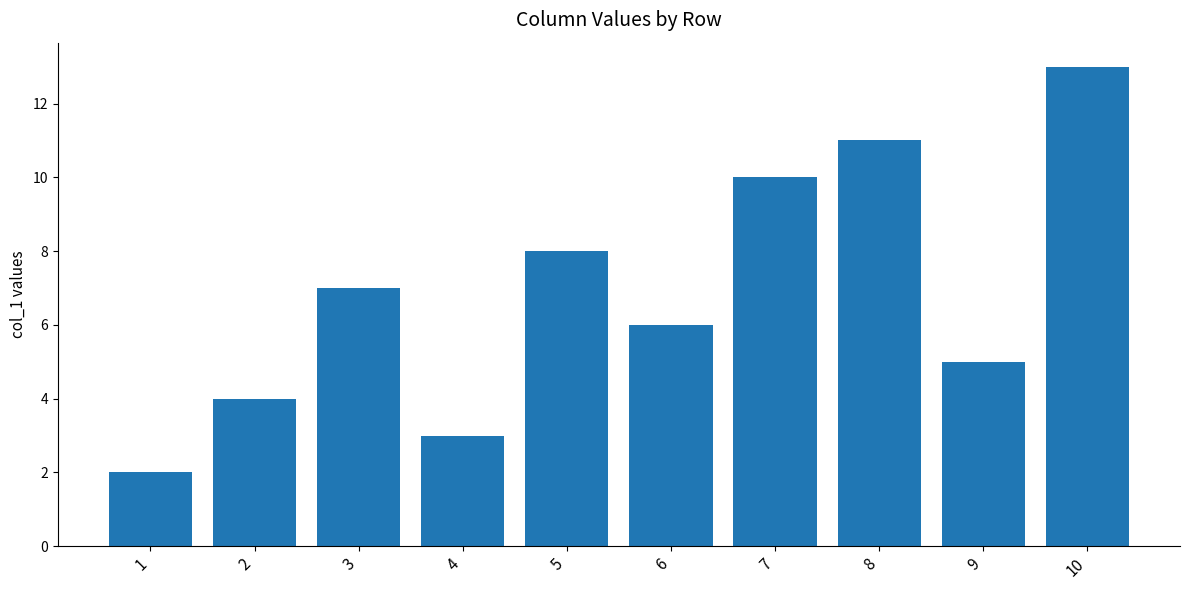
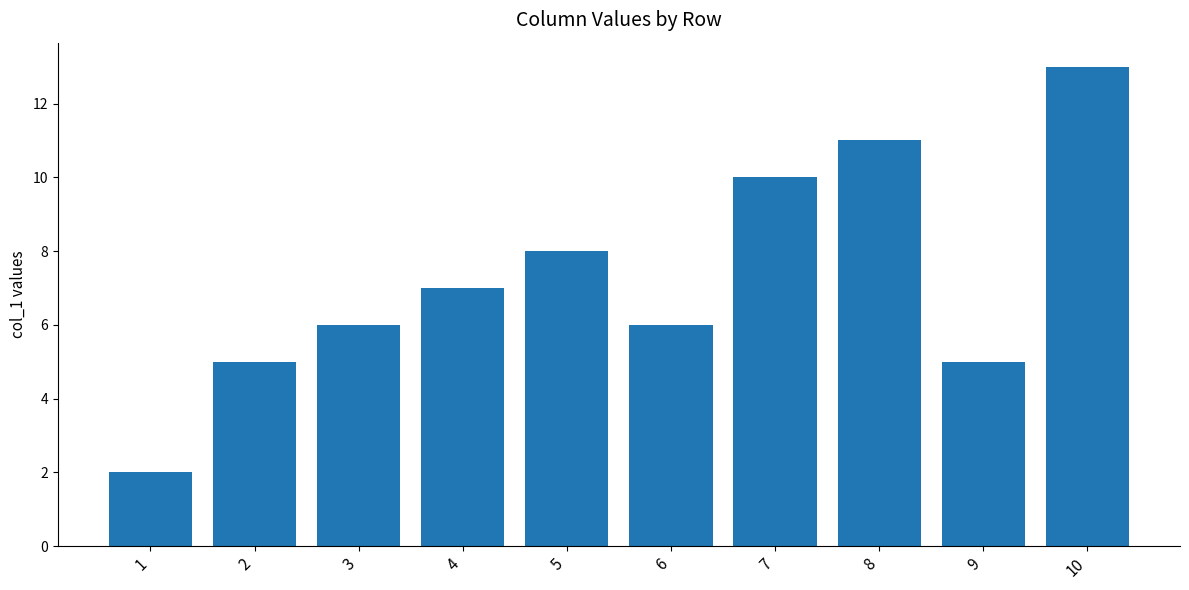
  {
    "1": 2,
-   "2": 4,
-   "3": 7,
-   "4": 3,
+   "2": 5,
+   "3": 6,
+   "4": 7,
    "5": 8,
    "6": 6,
    "7": 10,
    "8": 11,
    "9": 5,
    "10": 13
  }
